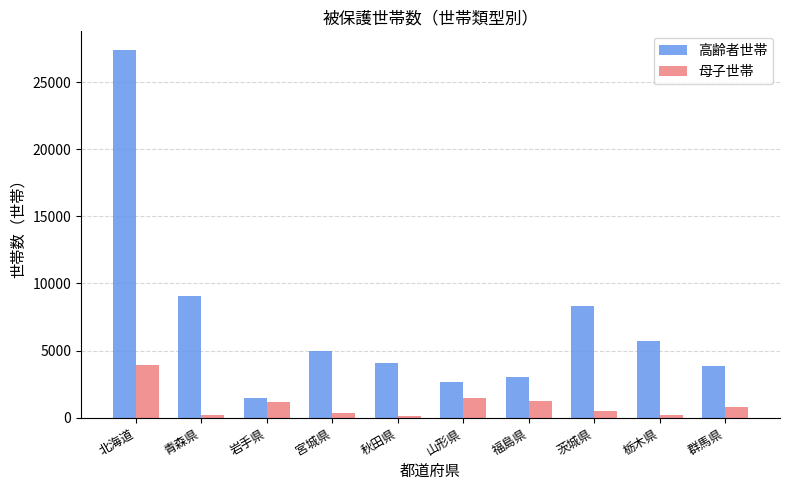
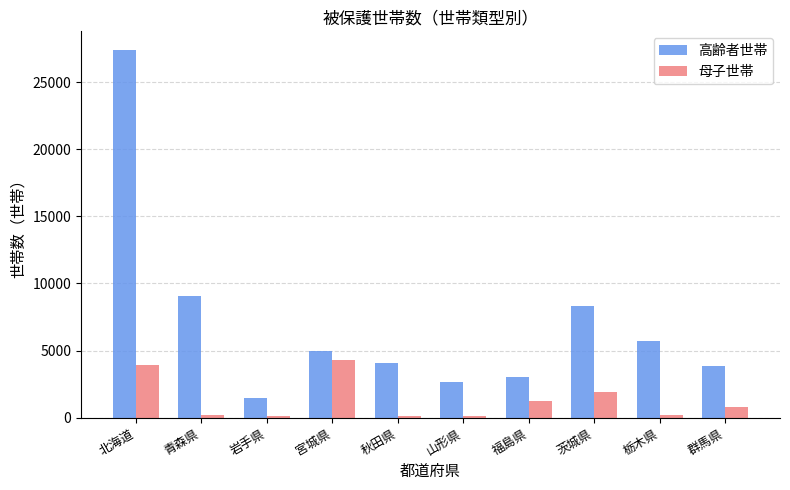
  {
    "高齢者世帯": {
      "北海道": 27400,
      "青森県": 9000,
      "岩手県": 1500,
      "宮城県": 5000,
      "秋田県": 4100,
      "山形県": 2700,
      "福島県": 3100,
      "茨城県": 8300,
      "栃木県": 5700,
      "群馬県": 3900
    },
    "母子世帯": {
      "北海道": 3900,
      "青森県": 200,
-     "岩手県": 1200,
-     "宮城県": 300,
-     "山形県": 1500,
+     "岩手県": 200,
+     "宮城県": 4300,
+     "山形県": 100,
      "福島県": 1200,
-     "茨城県": 500,
+     "茨城県": 1900,
      "栃木県": 200,
      "群馬県": 800
    }
  }
